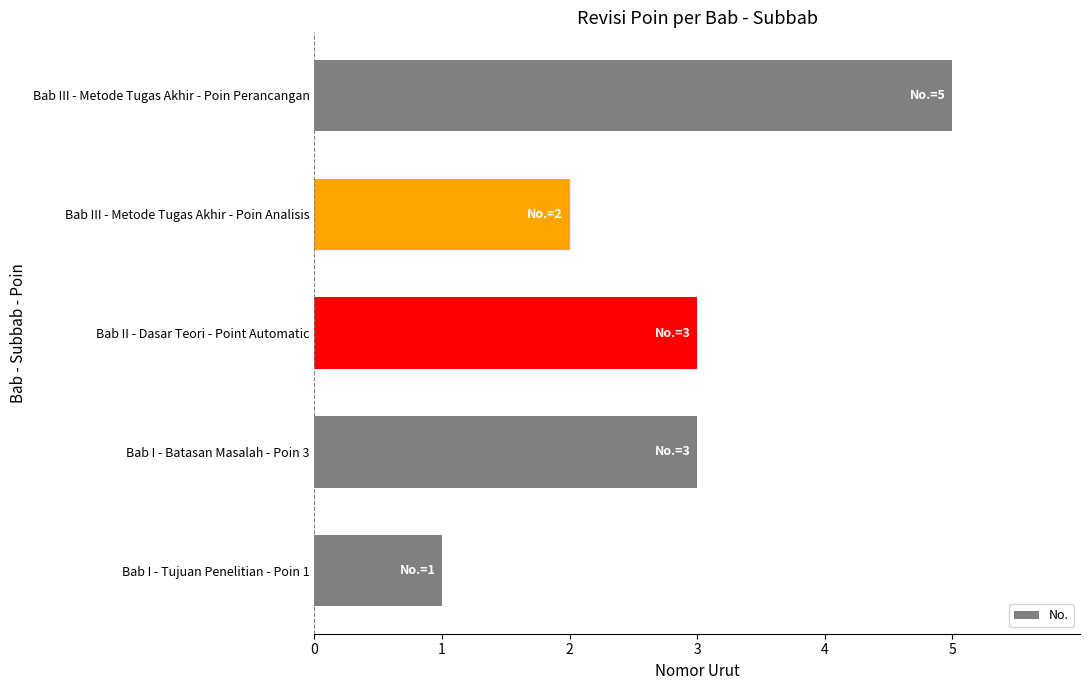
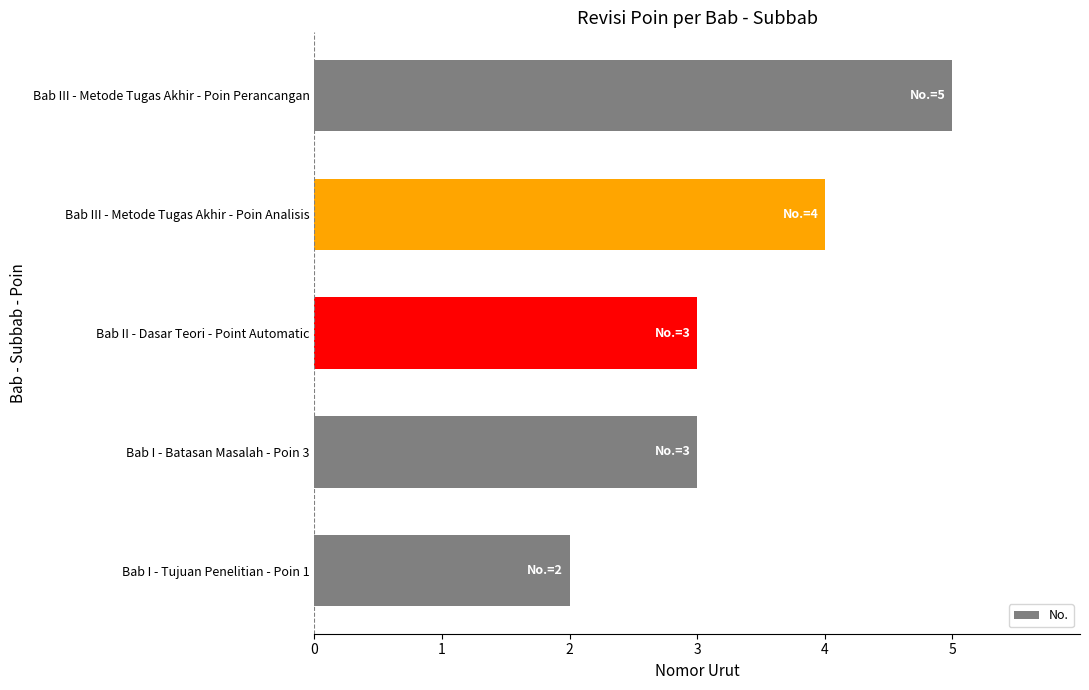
  {
    "Bab III - Metode Tugas Akhir - Poin Perancangan": 5,
-   "Bab III - Metode Tugas Akhir - Poin Analisis": 2,
+   "Bab III - Metode Tugas Akhir - Poin Analisis": 4,
    "Bab II - Dasar Teori - Point Automatic": 3,
    "Bab I - Batasan Masalah - Poin 3": 3,
-   "Bab I - Tujuan Penelitian - Poin 1": 1
+   "Bab I - Tujuan Penelitian - Poin 1": 2
  }
